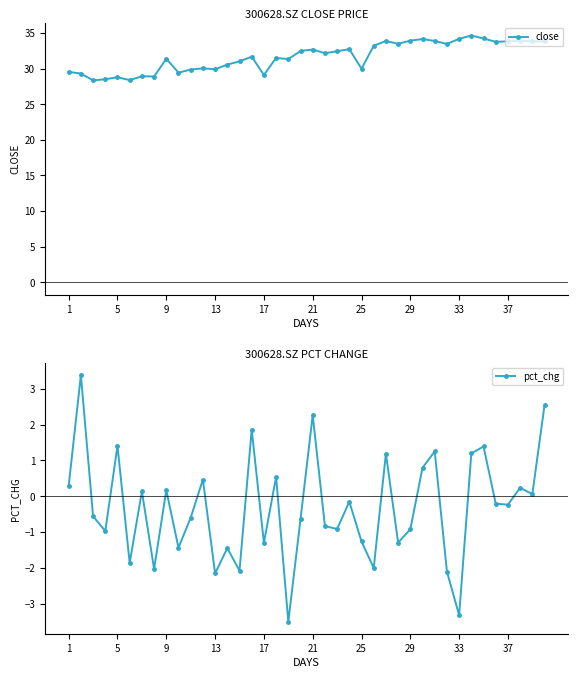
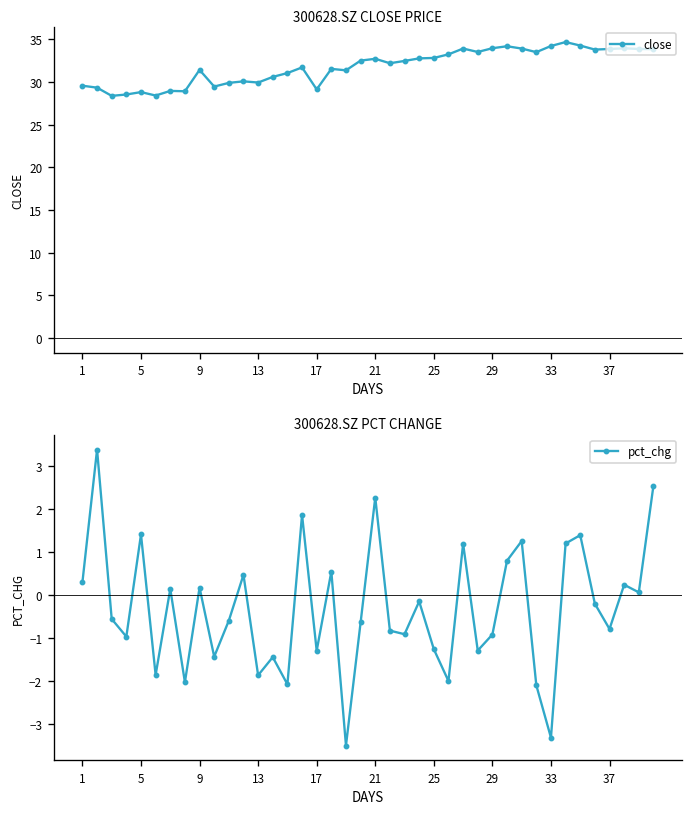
  {
    "300628.SZ CLOSE PRICE": {
      "1": 30,
      "5": 29,
      "9": 31,
      "13": 30,
      "17": 29,
      "21": 33,
-     "25": 30,
+     "25": 33,
      "29": 34,
      "33": 34
    },
    "300628.SZ PCT CHANGE": {
      "1": 0.3,
      "5": 1.4,
      "9": 0.2,
-     "13": -2.2,
+     "13": -1.9,
      "17": -1.3,
      "21": 2.3,
      "25": -1.3,
      "29": -0.9,
      "33": -3.3,
-     "37": -0.2
+     "37": -0.8
    }
  }
